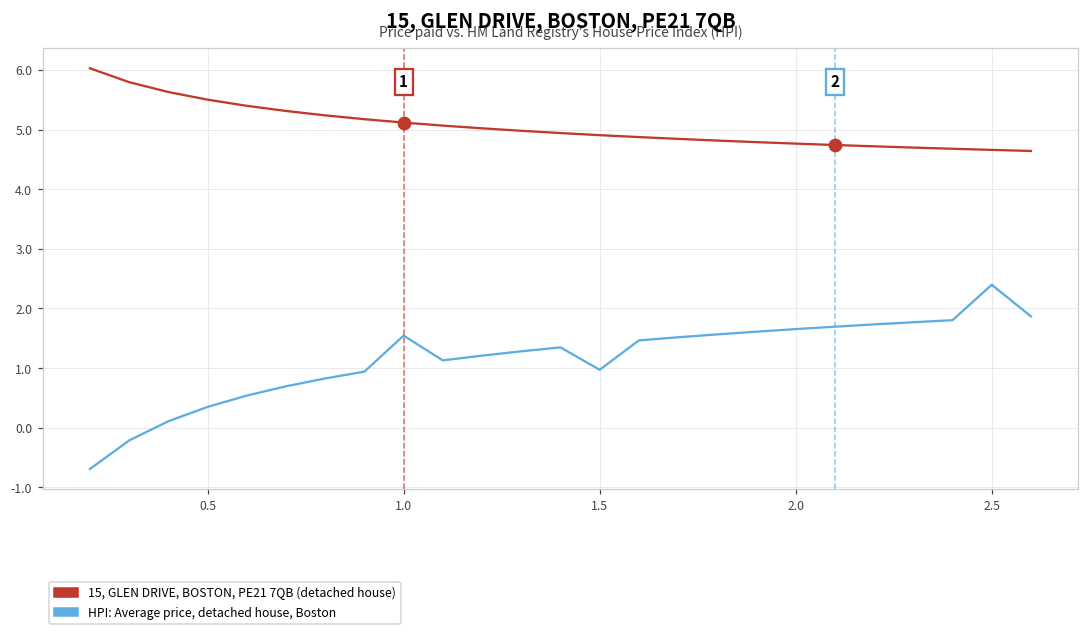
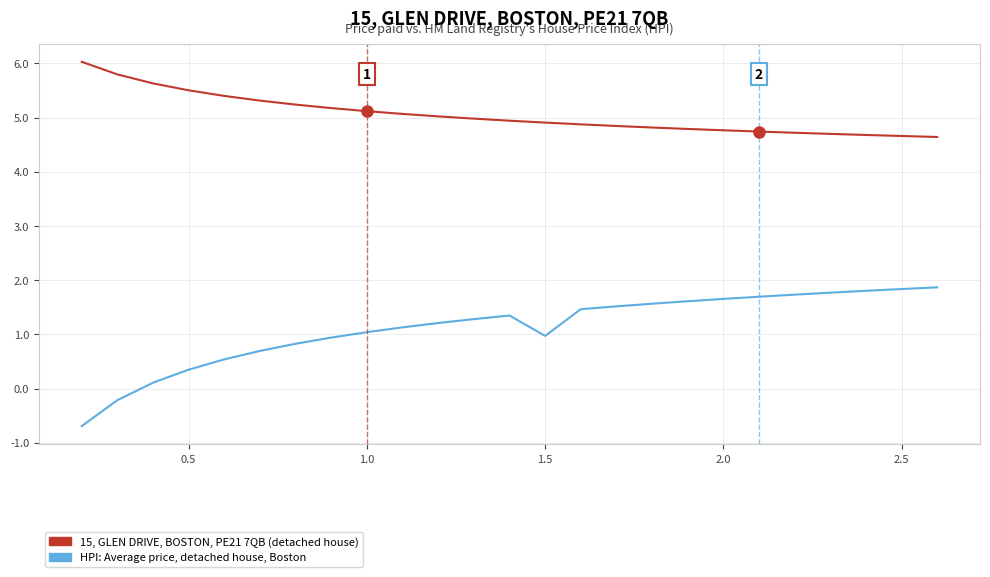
  {
    "HPI: Average price, detached house, Boston": {
      "0.5": 0.3,
-     "1.0": 1.5,
+     "1.0": 1.0,
      "1.5": 1.0,
      "2.0": 1.7,
-     "2.5": 2.4
+     "2.5": 1.8
    }
  }
